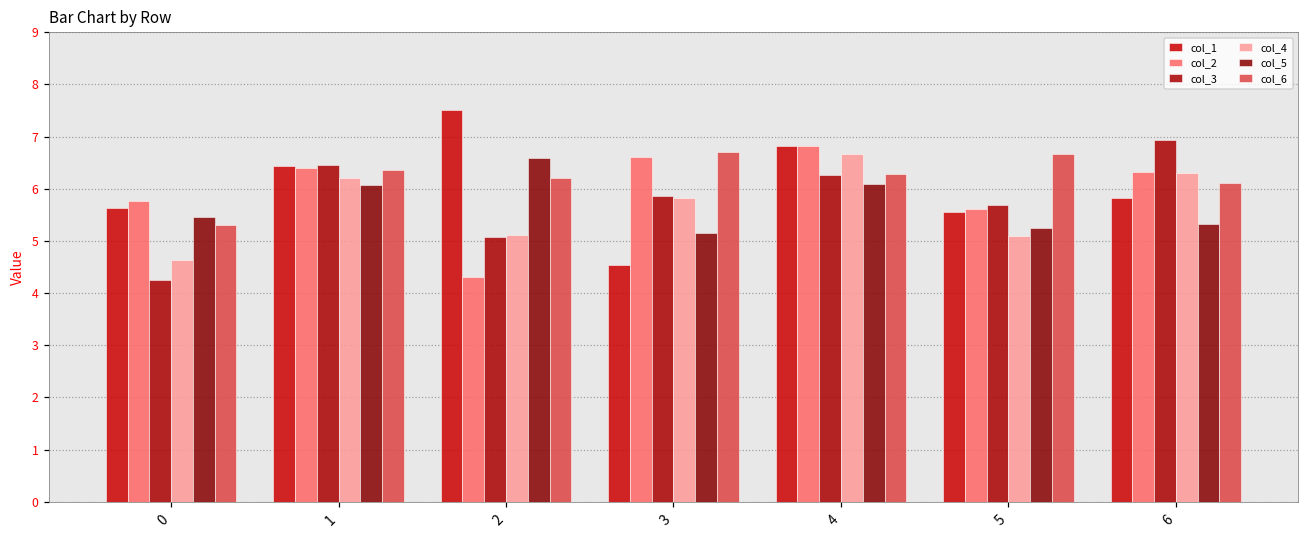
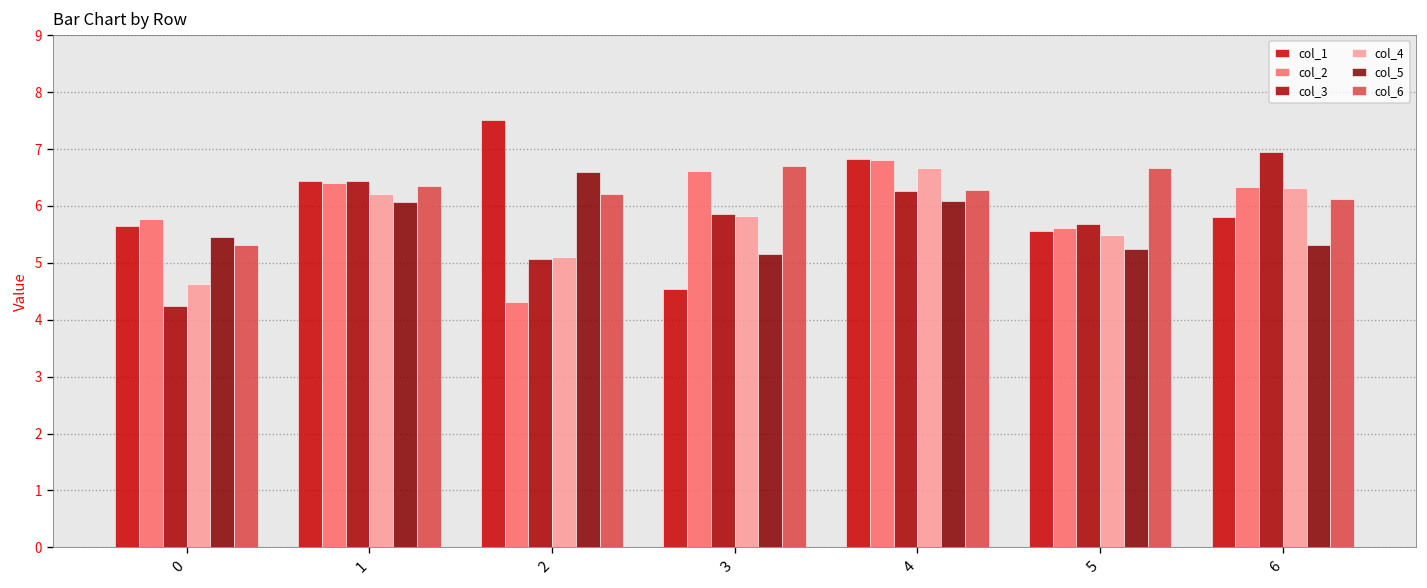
  {
    "col_4": {
      "0": 4.6,
      "1": 6.2,
      "2": 5.1,
      "3": 5.8,
      "4": 6.7,
-     "5": 5.1,
+     "5": 5.5,
      "6": 6.3
    }
  }
